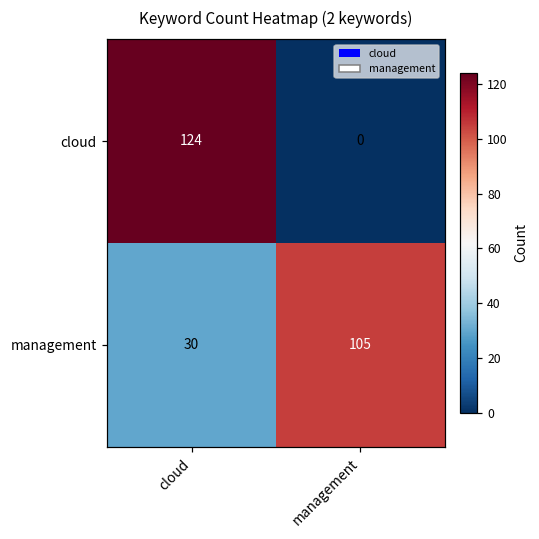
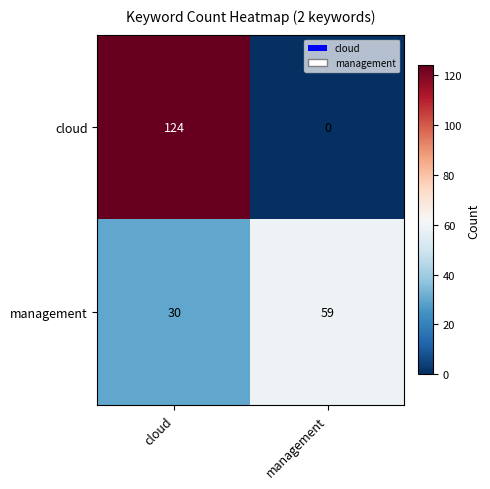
  {
    "cloud": {
      "cloud": 124,
      "management": 0
    },
    "management": {
      "cloud": 30,
-     "management": 105
+     "management": 59
    }
  }
